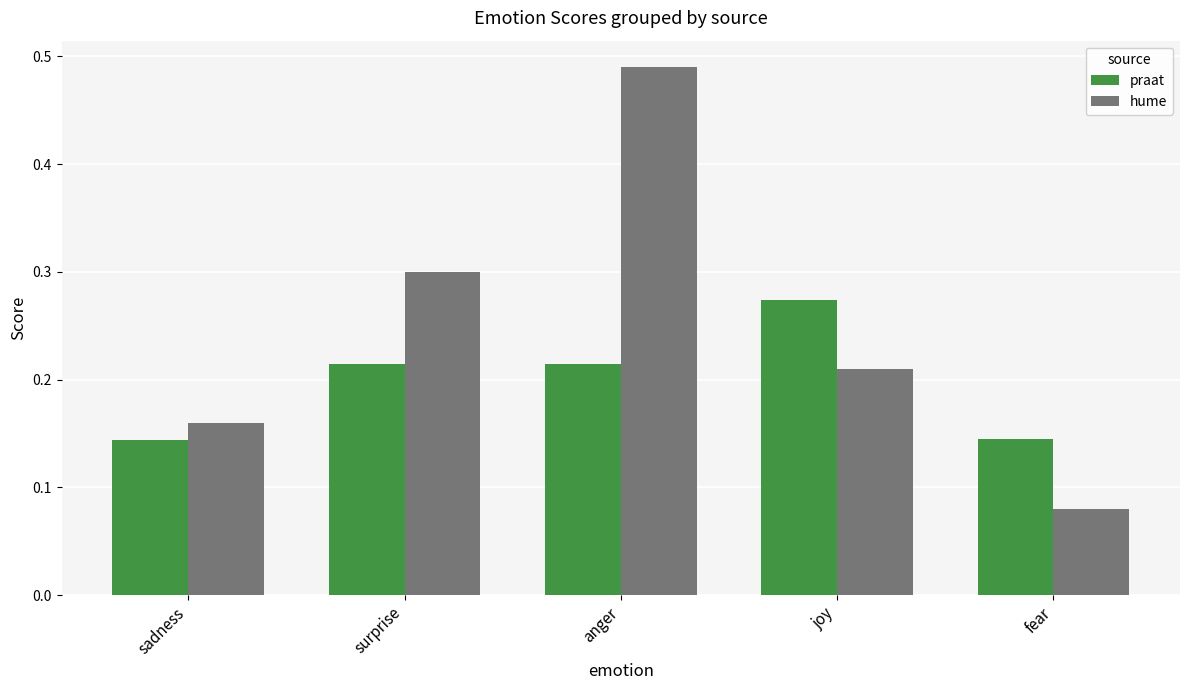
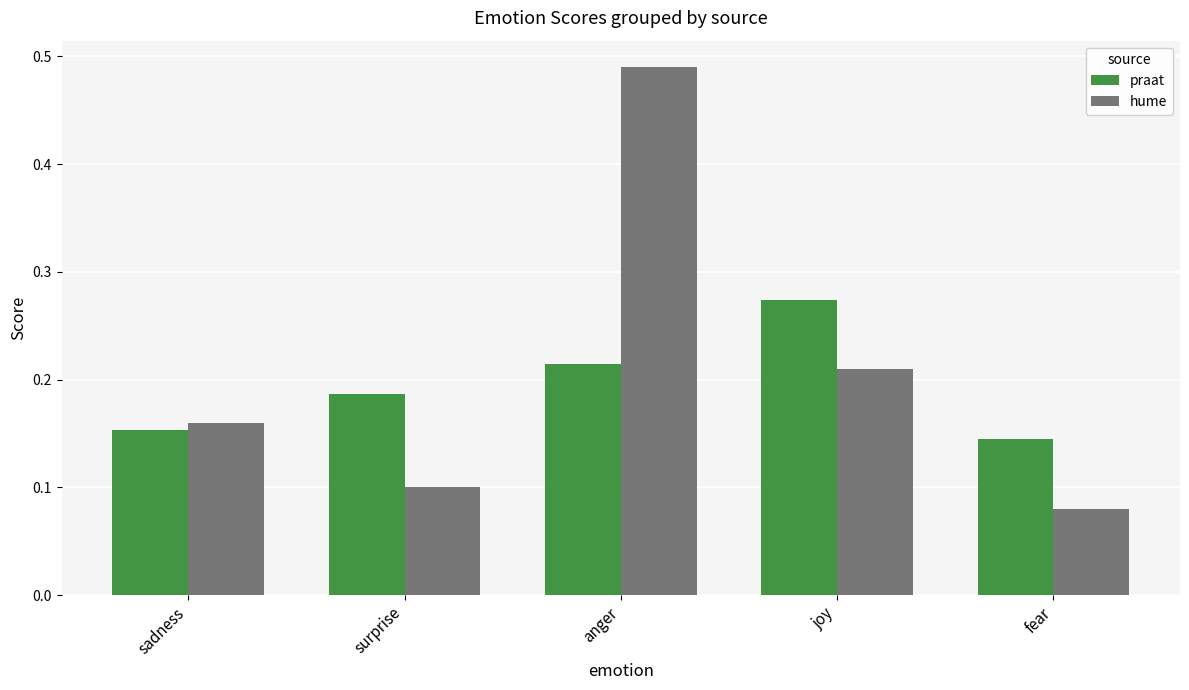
  {
    "praat": {
-     "sadness": 0.144,
-     "surprise": 0.214,
+     "sadness": 0.153,
+     "surprise": 0.187,
      "anger": 0.214,
      "joy": 0.274,
      "fear": 0.145
    },
    "hume": {
      "sadness": 0.160,
-     "surprise": 0.3,
+     "surprise": 0.1,
      "anger": 0.490,
      "joy": 0.210,
      "fear": 0.080
    }
  }
